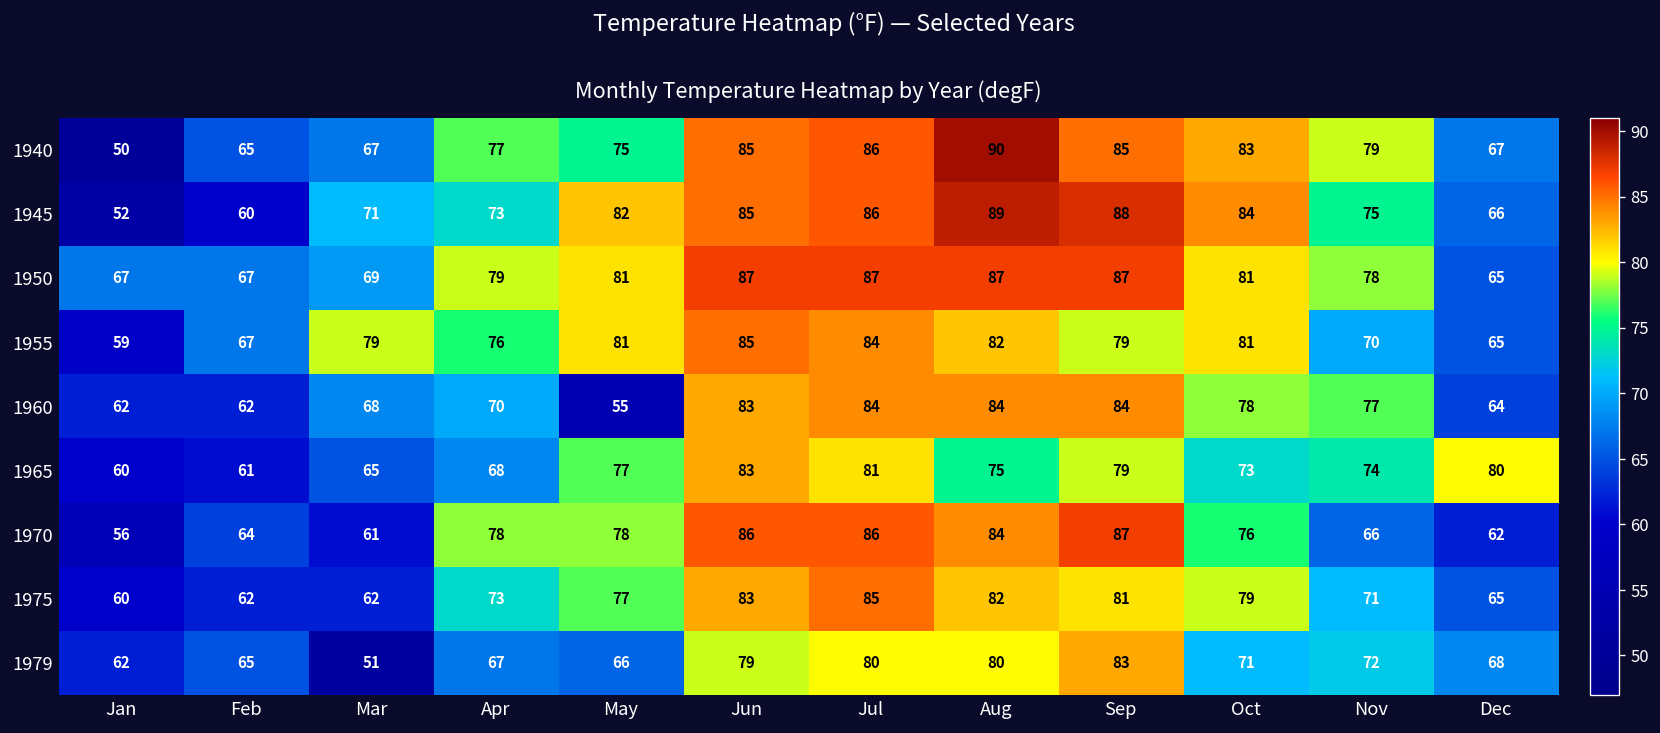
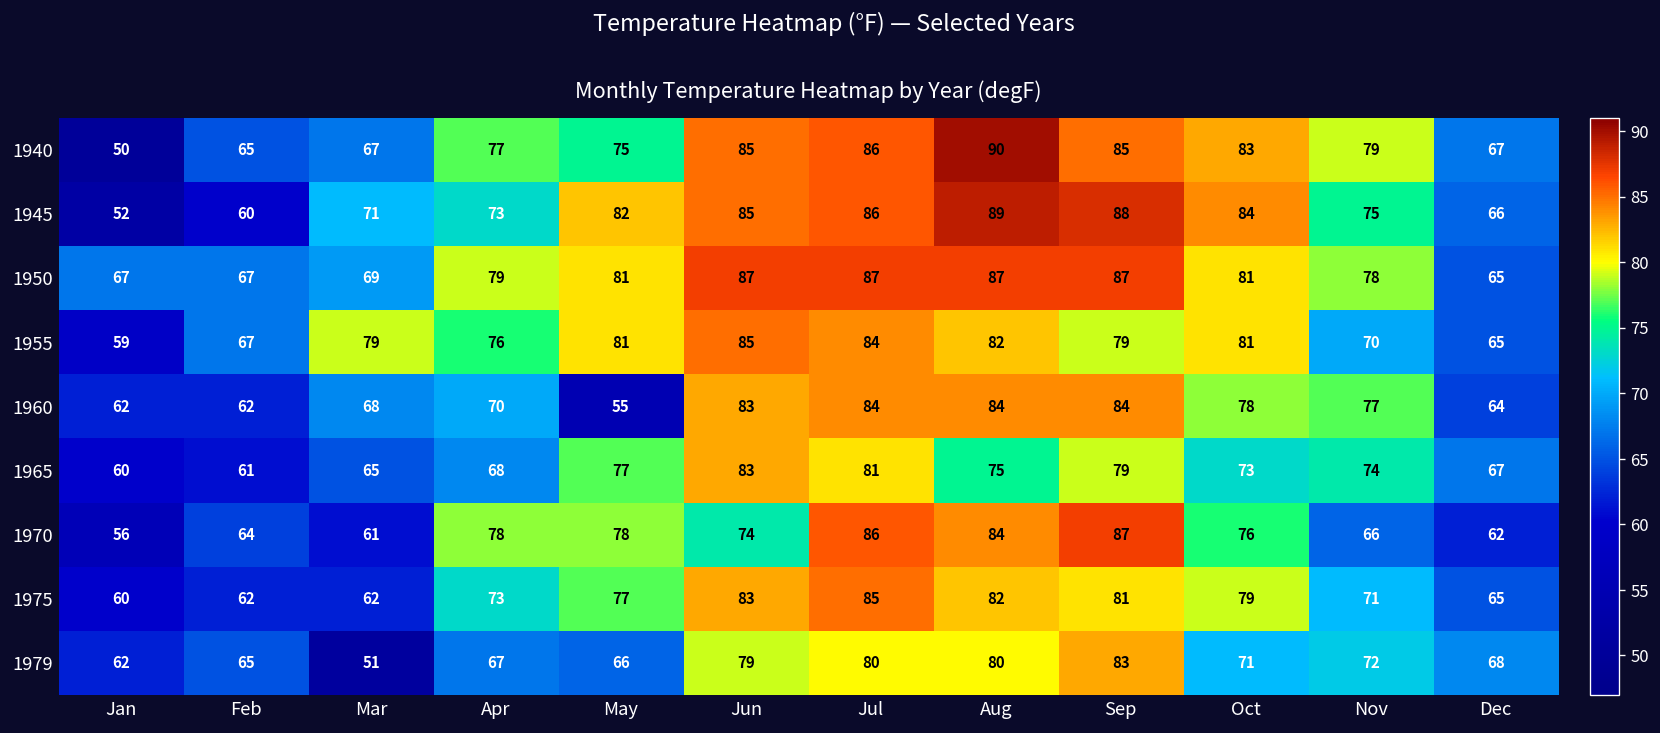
  {
    "1940": {
      "Jan": 50,
      "Feb": 65,
      "Mar": 67,
      "Apr": 77,
      "May": 75,
      "Jun": 85,
      "Jul": 86,
      "Aug": 90,
      "Sep": 85,
      "Oct": 83,
      "Nov": 79,
      "Dec": 67
    },
    "1945": {
      "Jan": 52,
      "Feb": 60,
      "Mar": 71,
      "Apr": 73,
      "May": 82,
      "Jun": 85,
      "Jul": 86,
      "Aug": 89,
      "Sep": 88,
      "Oct": 84,
      "Nov": 75,
      "Dec": 66
    },
    "1950": {
      "Jan": 67,
      "Feb": 67,
      "Mar": 69,
      "Apr": 79,
      "May": 81,
      "Jun": 87,
      "Jul": 87,
      "Aug": 87,
      "Sep": 87,
      "Oct": 81,
      "Nov": 78,
      "Dec": 65
    },
    "1955": {
      "Jan": 59,
      "Feb": 67,
      "Mar": 79,
      "Apr": 76,
      "May": 81,
      "Jun": 85,
      "Jul": 84,
      "Aug": 82,
      "Sep": 79,
      "Oct": 81,
      "Nov": 70,
      "Dec": 65
    },
    "1960": {
      "Jan": 62,
      "Feb": 62,
      "Mar": 68,
      "Apr": 70,
      "May": 55,
      "Jun": 83,
      "Jul": 84,
      "Aug": 84,
      "Sep": 84,
      "Oct": 78,
      "Nov": 77,
      "Dec": 64
    },
    "1965": {
      "Jan": 60,
      "Feb": 61,
      "Mar": 65,
      "Apr": 68,
      "May": 77,
      "Jun": 83,
      "Jul": 81,
      "Aug": 75,
      "Sep": 79,
      "Oct": 73,
      "Nov": 74,
-     "Dec": 80
+     "Dec": 67
    },
    "1970": {
      "Jan": 56,
      "Feb": 64,
      "Mar": 61,
      "Apr": 78,
      "May": 78,
-     "Jun": 86,
+     "Jun": 74,
      "Jul": 86,
      "Aug": 84,
      "Sep": 87,
      "Oct": 76,
      "Nov": 66,
      "Dec": 62
    },
    "1975": {
      "Jan": 60,
      "Feb": 62,
      "Mar": 62,
      "Apr": 73,
      "May": 77,
      "Jun": 83,
      "Jul": 85,
      "Aug": 82,
      "Sep": 81,
      "Oct": 79,
      "Nov": 71,
      "Dec": 65
    },
    "1979": {
      "Jan": 62,
      "Feb": 65,
      "Mar": 51,
      "Apr": 67,
      "May": 66,
      "Jun": 79,
      "Jul": 80,
      "Aug": 80,
      "Sep": 83,
      "Oct": 71,
      "Nov": 72,
      "Dec": 68
    }
  }
